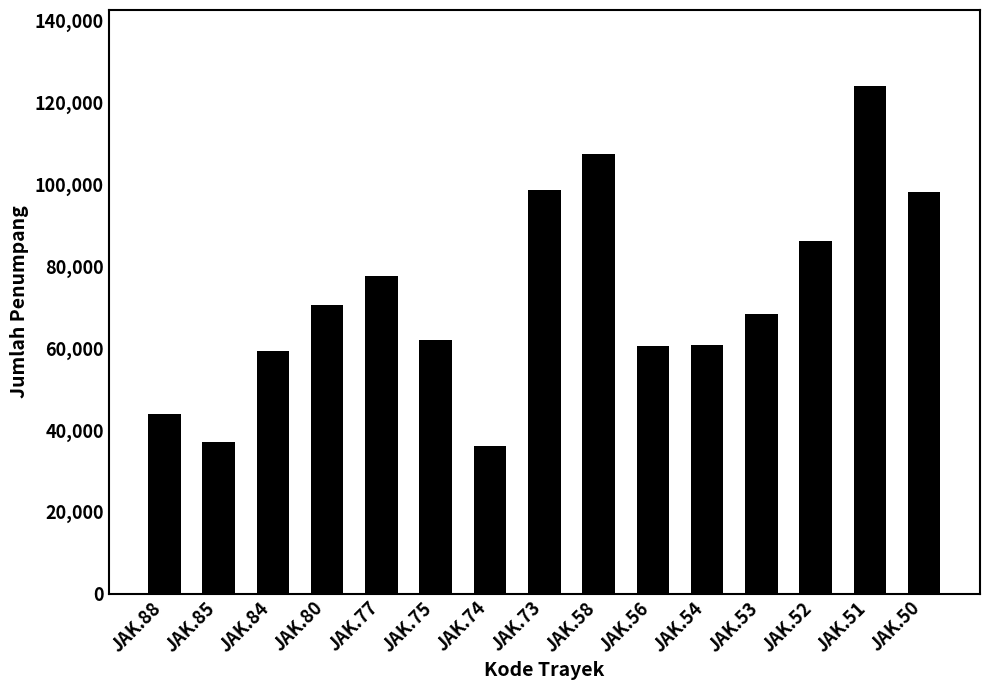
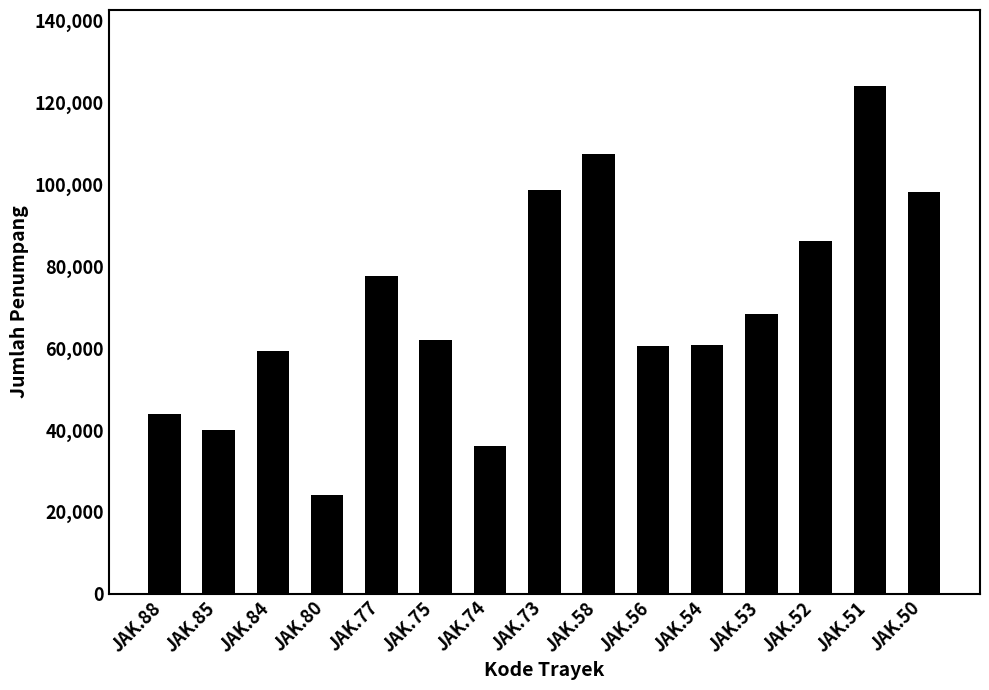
  {
    "JAK.88": "44,000",
-   "JAK.85": "37,000",
+   "JAK.85": "40,000",
    "JAK.84": "59,000",
-   "JAK.80": "70,000",
+   "JAK.80": "24,000",
    "JAK.77": "78,000",
    "JAK.75": "62,000",
    "JAK.74": "36,000",
    "JAK.73": "99,000",
    "JAK.58": "108,000",
    "JAK.56": "60,000",
    "JAK.54": "61,000",
    "JAK.53": "68,000",
    "JAK.52": "86,000",
    "JAK.51": "124,000",
    "JAK.50": "98,000"
  }
